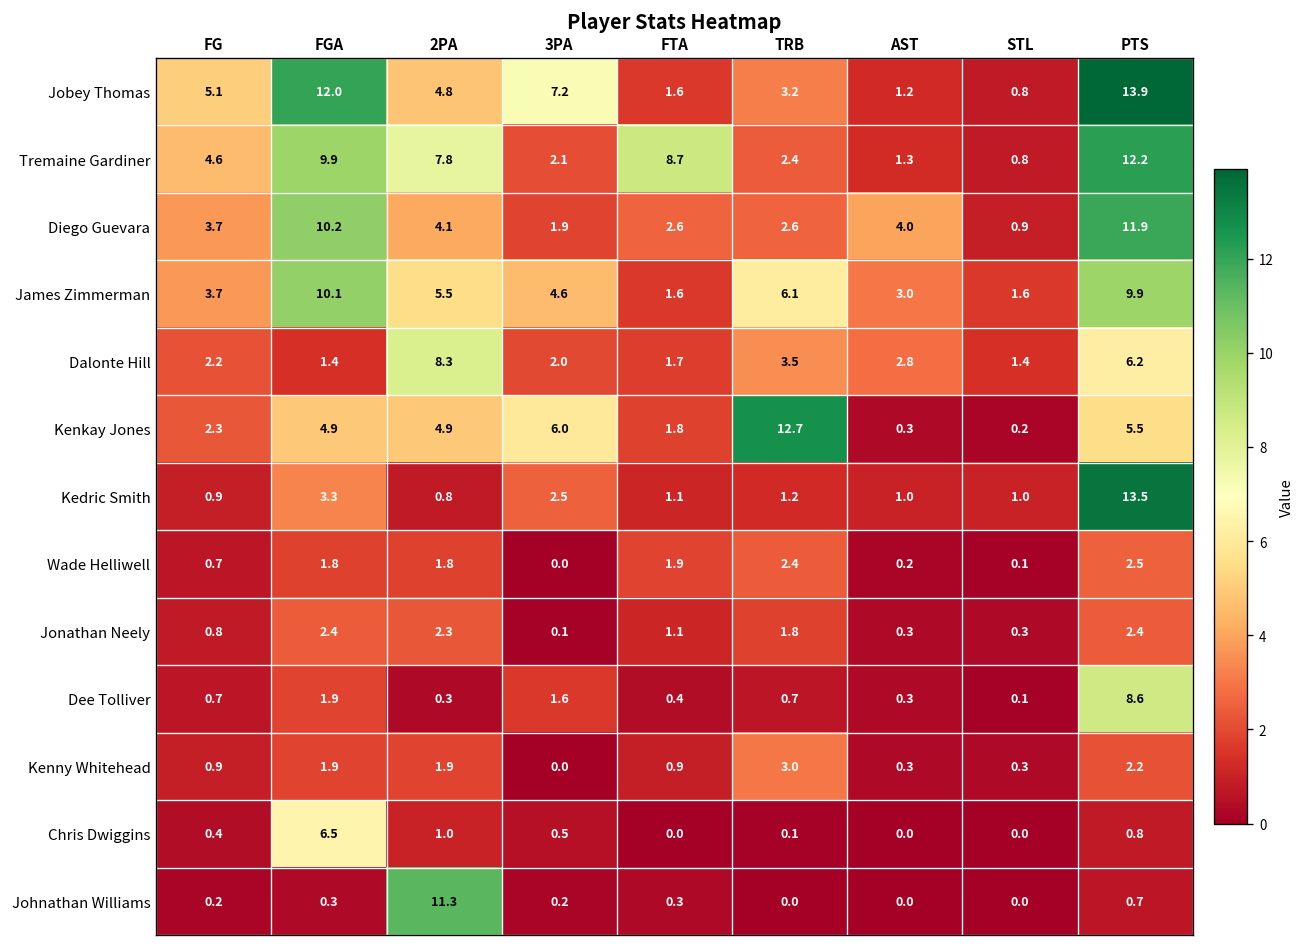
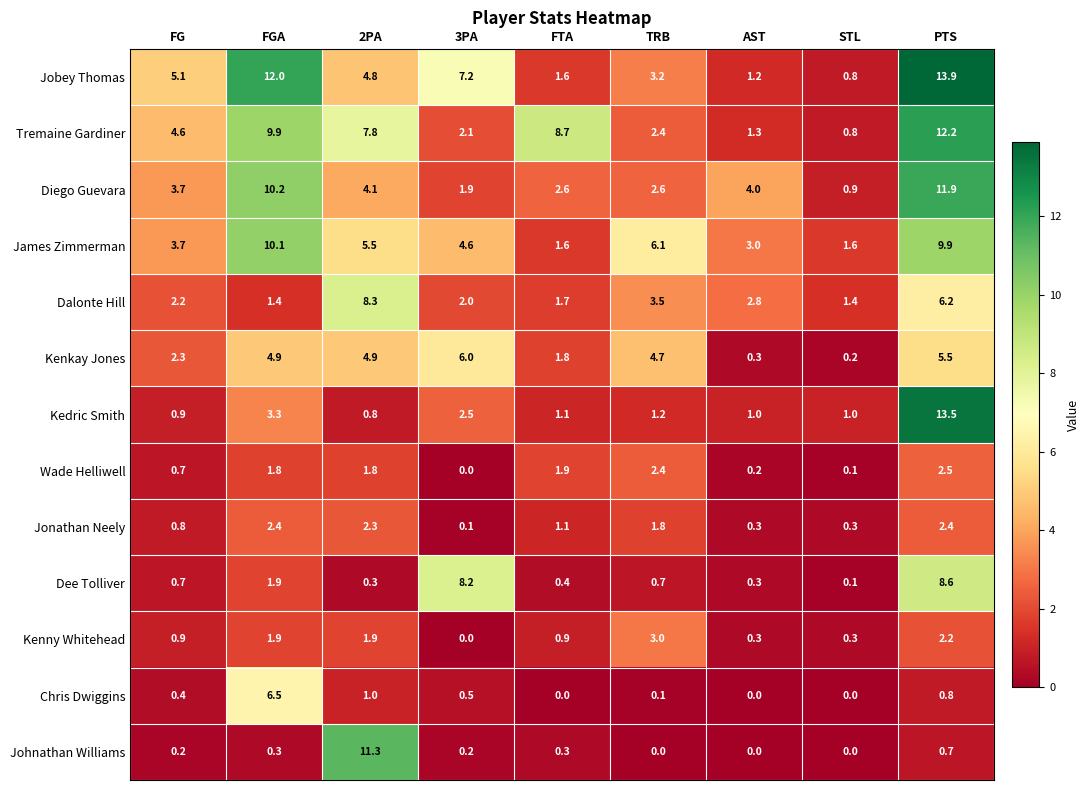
  {
    "Jobey Thomas": {
      "FG": 5.1,
      "FGA": 12.0,
      "2PA": 4.8,
      "3PA": 7.2,
      "FTA": 1.6,
      "TRB": 3.2,
      "AST": 1.2,
      "STL": 0.8,
      "PTS": 13.9
    },
    "Tremaine Gardiner": {
      "FG": 4.6,
      "FGA": 9.9,
      "2PA": 7.8,
      "3PA": 2.1,
      "FTA": 8.7,
      "TRB": 2.4,
      "AST": 1.3,
      "STL": 0.8,
      "PTS": 12.2
    },
    "Diego Guevara": {
      "FG": 3.7,
      "FGA": 10.2,
      "2PA": 4.1,
      "3PA": 1.9,
      "FTA": 2.6,
      "TRB": 2.6,
      "AST": 4.0,
      "STL": 0.9,
      "PTS": 11.9
    },
    "James Zimmerman": {
      "FG": 3.7,
      "FGA": 10.1,
      "2PA": 5.5,
      "3PA": 4.6,
      "FTA": 1.6,
      "TRB": 6.1,
      "AST": 3.0,
      "STL": 1.6,
      "PTS": 9.9
    },
    "Dalonte Hill": {
      "FG": 2.2,
      "FGA": 1.4,
      "2PA": 8.3,
      "3PA": 2.0,
      "FTA": 1.7,
      "TRB": 3.5,
      "AST": 2.8,
      "STL": 1.4,
      "PTS": 6.2
    },
    "Kenkay Jones": {
      "FG": 2.3,
      "FGA": 4.9,
      "2PA": 4.9,
      "3PA": 6.0,
      "FTA": 1.8,
-     "TRB": 12.7,
+     "TRB": 4.7,
      "AST": 0.3,
      "STL": 0.2,
      "PTS": 5.5
    },
    "Kedric Smith": {
      "FG": 0.9,
      "FGA": 3.3,
      "2PA": 0.8,
      "3PA": 2.5,
      "FTA": 1.1,
      "TRB": 1.2,
      "AST": 1.0,
      "STL": 1.0,
      "PTS": 13.5
    },
    "Wade Helliwell": {
      "FG": 0.7,
      "FGA": 1.8,
      "2PA": 1.8,
      "3PA": 0.0,
      "FTA": 1.9,
      "TRB": 2.4,
      "AST": 0.2,
      "STL": 0.1,
      "PTS": 2.5
    },
    "Jonathan Neely": {
      "FG": 0.8,
      "FGA": 2.4,
      "2PA": 2.3,
      "3PA": 0.1,
      "FTA": 1.1,
      "TRB": 1.8,
      "AST": 0.3,
      "STL": 0.3,
      "PTS": 2.4
    },
    "Dee Tolliver": {
      "FG": 0.7,
      "FGA": 1.9,
      "2PA": 0.3,
-     "3PA": 1.6,
+     "3PA": 8.2,
      "FTA": 0.4,
      "TRB": 0.7,
      "AST": 0.3,
      "STL": 0.1,
      "PTS": 8.6
    },
    "Kenny Whitehead": {
      "FG": 0.9,
      "FGA": 1.9,
      "2PA": 1.9,
      "3PA": 0.0,
      "FTA": 0.9,
      "TRB": 3.0,
      "AST": 0.3,
      "STL": 0.3,
      "PTS": 2.2
    },
    "Chris Dwiggins": {
      "FG": 0.4,
      "FGA": 6.5,
      "2PA": 1.0,
      "3PA": 0.5,
      "FTA": 0.0,
      "TRB": 0.1,
      "AST": 0.0,
      "STL": 0.0,
      "PTS": 0.8
    },
    "Johnathan Williams": {
      "FG": 0.2,
      "FGA": 0.3,
      "2PA": 11.3,
      "3PA": 0.2,
      "FTA": 0.3,
      "TRB": 0.0,
      "AST": 0.0,
      "STL": 0.0,
      "PTS": 0.7
    }
  }
